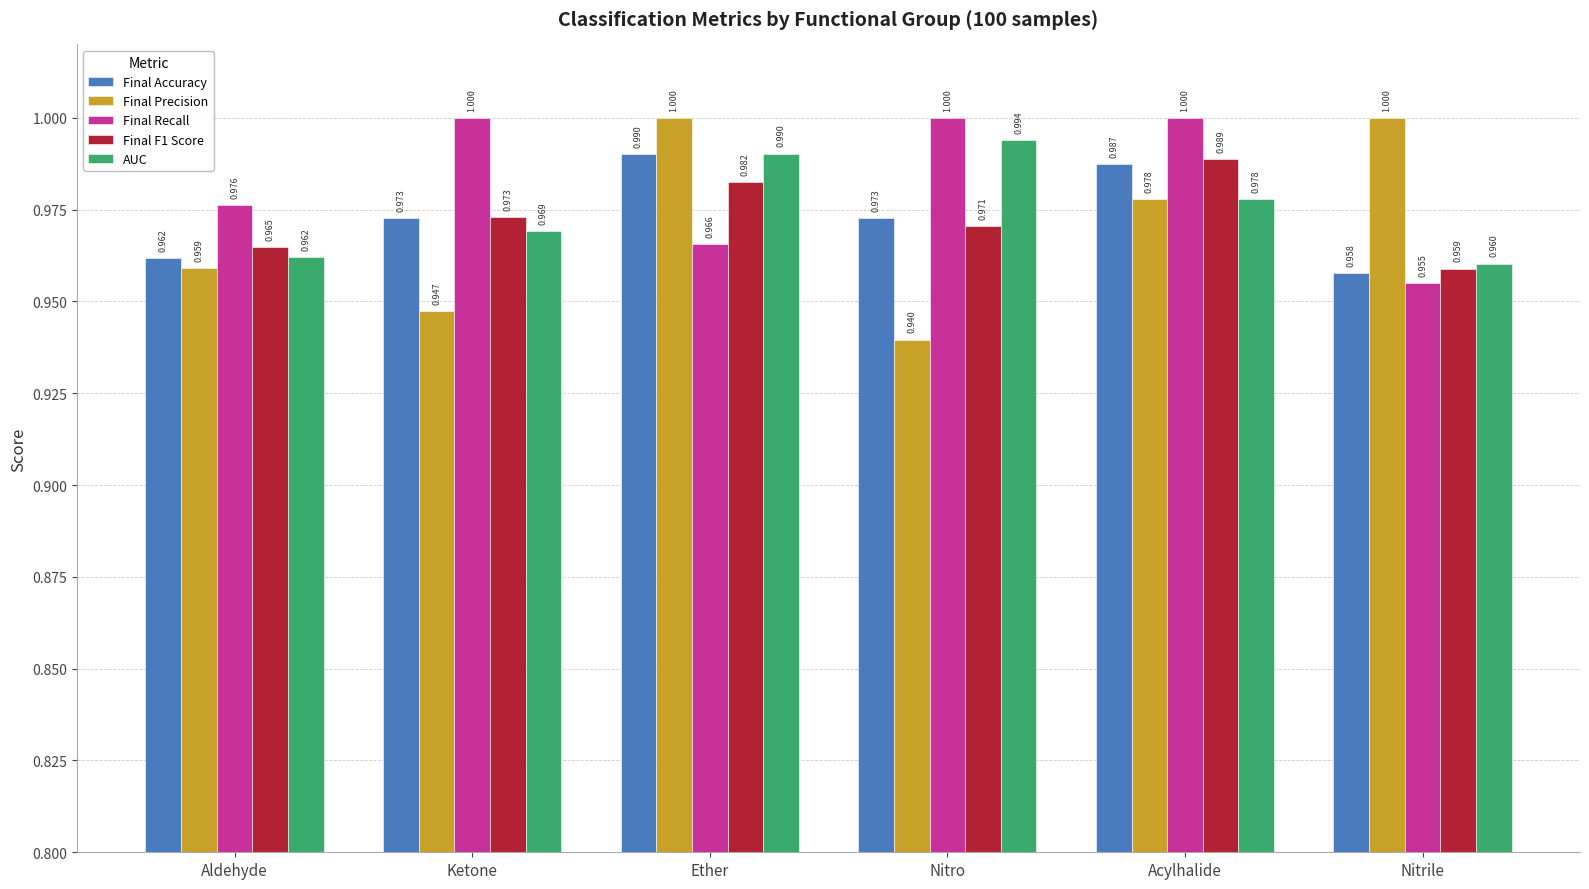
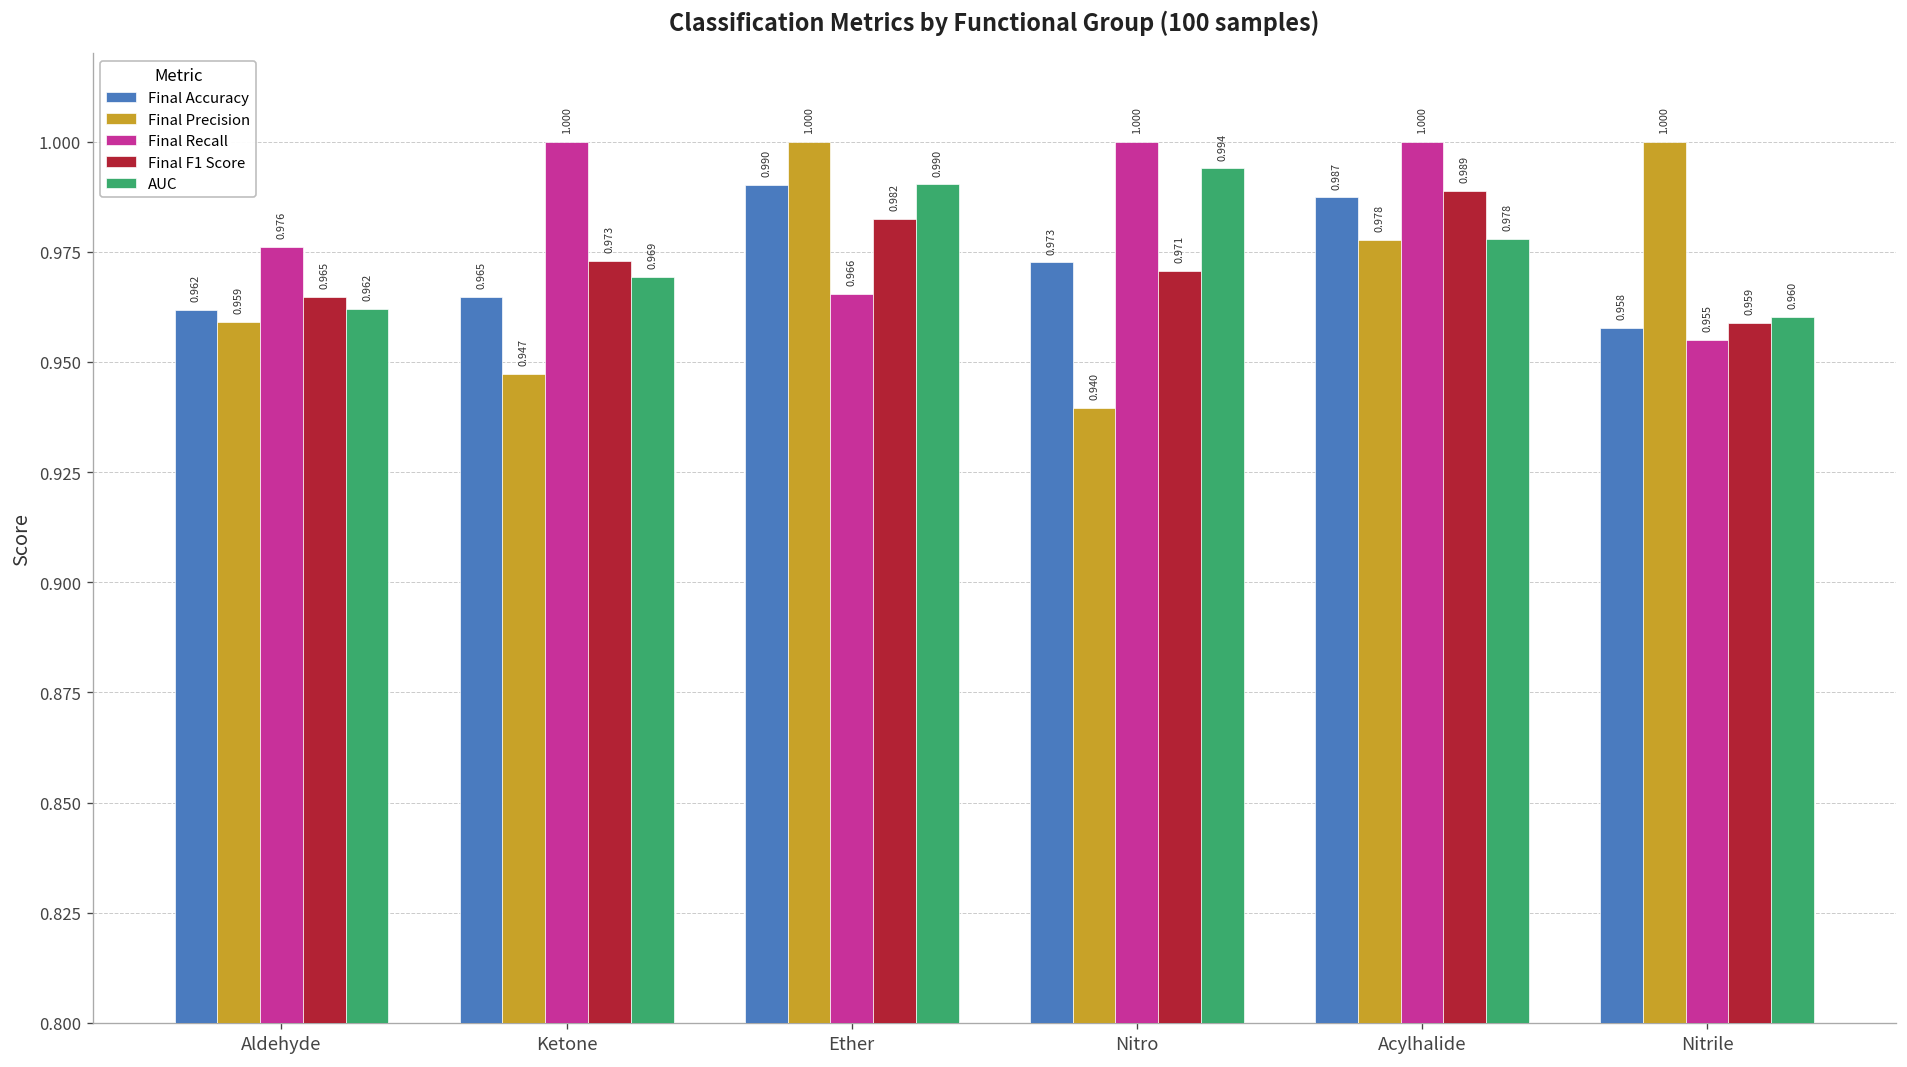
  {
    "Final Accuracy": {
      "Aldehyde": 0.962,
-     "Ketone": 0.973,
+     "Ketone": 0.965,
      "Ether": 0.990,
      "Nitro": 0.973,
      "Acylhalide": 0.987,
      "Nitrile": 0.958
    },
    "Final Precision": {
      "Aldehyde": 0.959,
      "Ketone": 0.947,
      "Ether": 1.000,
      "Nitro": 0.940,
      "Acylhalide": 0.978,
      "Nitrile": 1.000
    },
    "Final Recall": {
      "Aldehyde": 0.976,
      "Ketone": 1.000,
      "Ether": 0.966,
      "Nitro": 1.000,
      "Acylhalide": 1.000,
      "Nitrile": 0.955
    },
    "Final F1 Score": {
      "Aldehyde": 0.965,
      "Ketone": 0.973,
      "Ether": 0.982,
      "Nitro": 0.971,
      "Acylhalide": 0.989,
      "Nitrile": 0.959
    },
    "AUC": {
      "Aldehyde": 0.962,
      "Ketone": 0.969,
      "Ether": 0.990,
      "Nitro": 0.994,
      "Acylhalide": 0.978,
      "Nitrile": 0.960
    }
  }
